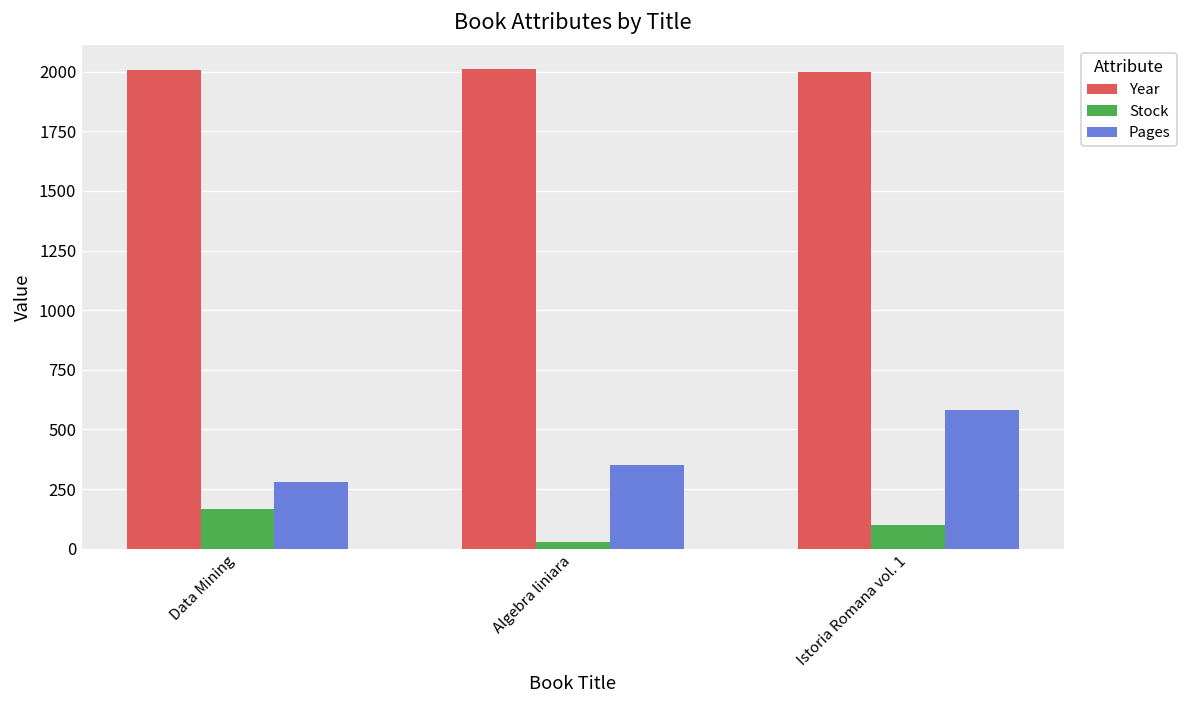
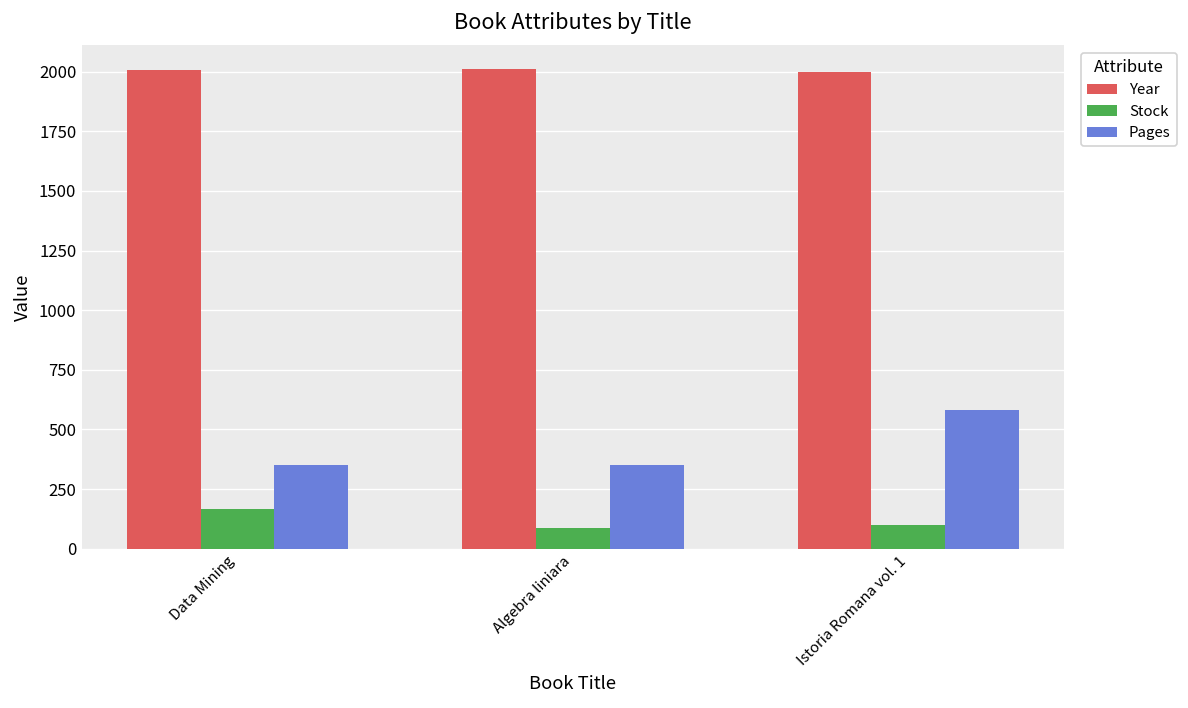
  {
    "Year": {
      "Data Mining": 2010,
      "Algebra liniara": 2010,
      "Istoria Romana vol. 1": 2000
    },
    "Stock": {
      "Data Mining": 170,
-     "Algebra liniara": 30,
+     "Algebra liniara": 90,
      "Istoria Romana vol. 1": 100
    },
    "Pages": {
-     "Data Mining": 280,
+     "Data Mining": 350,
      "Algebra liniara": 350,
      "Istoria Romana vol. 1": 580
    }
  }
